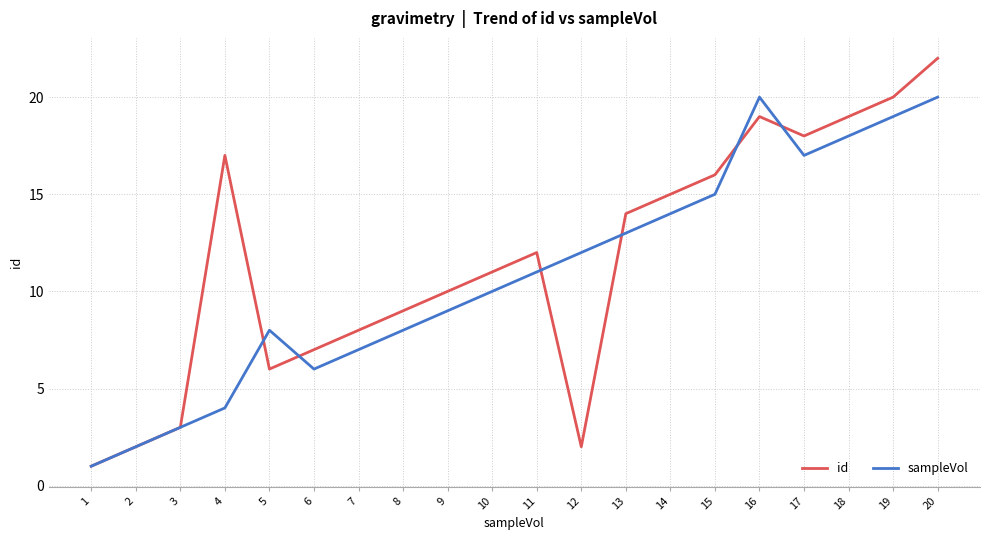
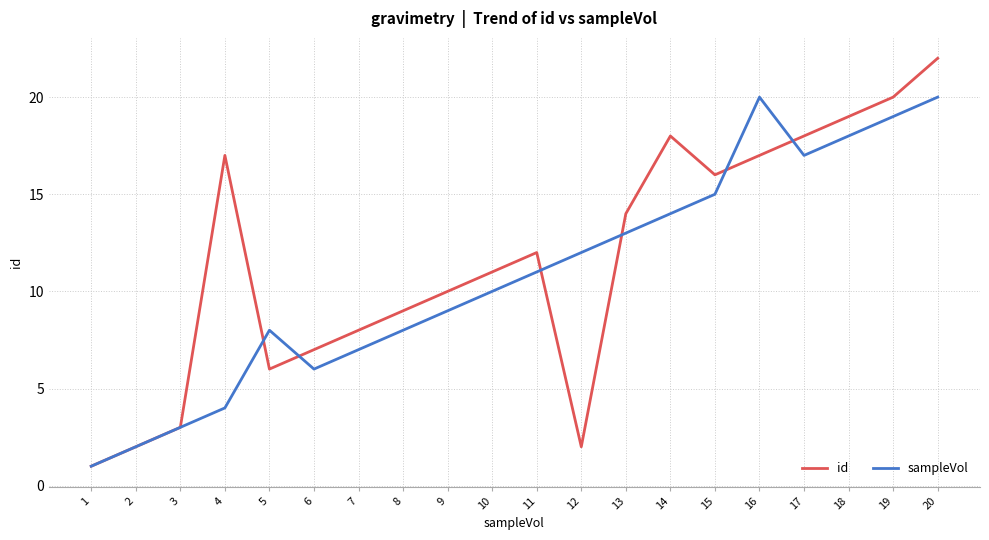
  {
    "id": {
      "4": 17,
      "5": 6,
      "6": 7,
      "7": 8,
      "8": 9,
      "9": 10,
      "10": 11,
      "11": 12,
      "12": 2,
      "13": 14,
-     "14": 15,
+     "14": 18,
      "15": 16,
-     "16": 19,
+     "16": 17,
      "17": 18,
      "18": 19,
      "19": 20,
      "20": 22
    },
    "sampleVol": {
      "4": 4,
      "5": 8,
      "6": 6,
      "7": 7,
      "8": 8,
      "9": 9,
      "10": 10,
      "11": 11,
      "12": 12,
      "13": 13,
      "14": 14,
      "15": 15,
      "16": 20,
      "17": 17,
      "18": 18,
      "19": 19,
      "20": 20
    }
  }
